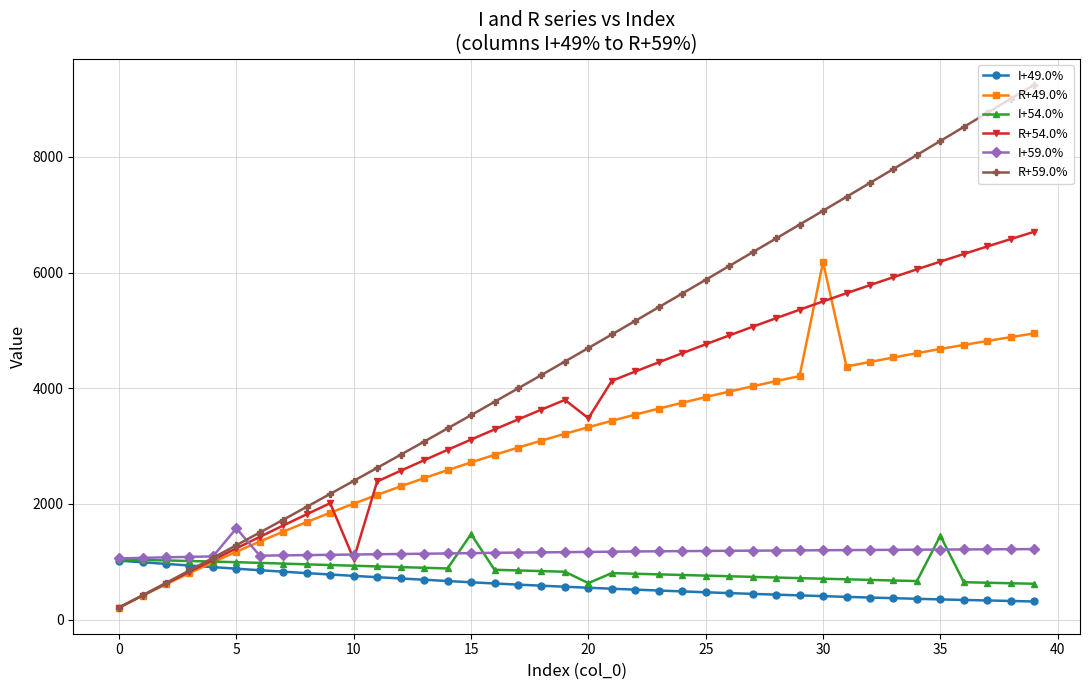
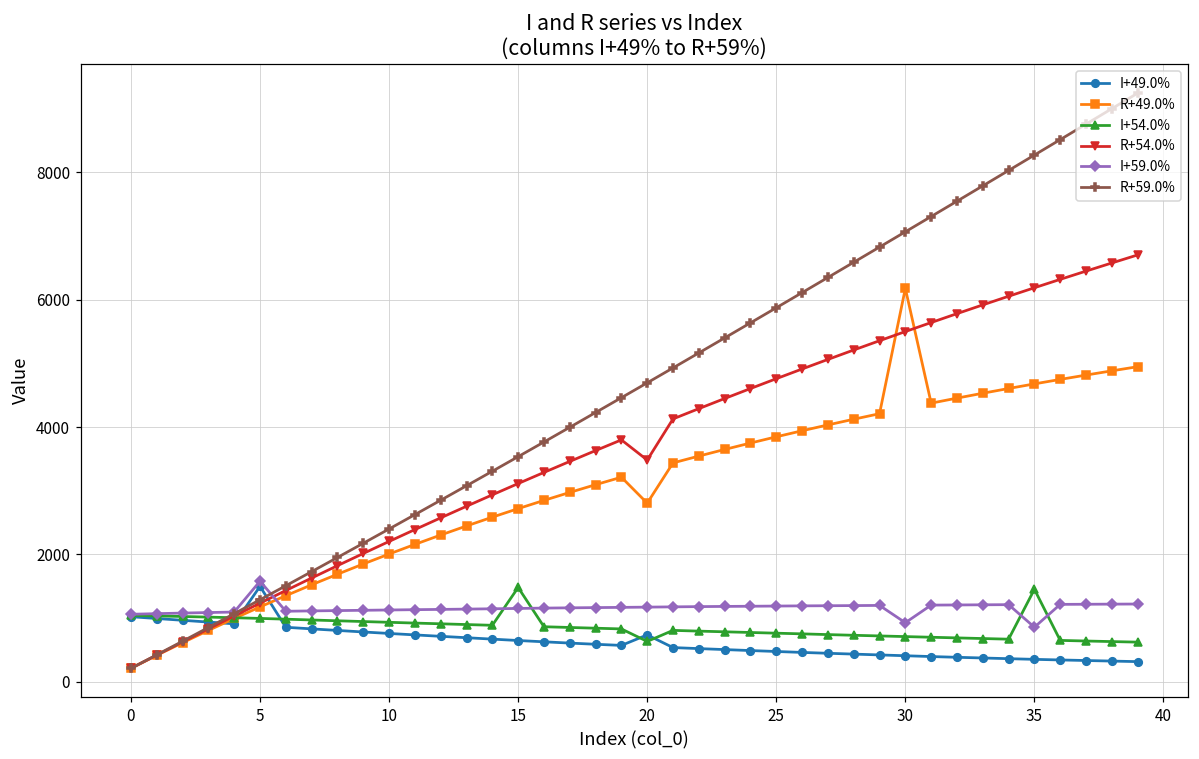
  {
    "I+49.0%": {
-     "5": 900,
+     "5": 1500,
      "10": 800,
      "15": 600,
-     "20": 600,
+     "20": 700,
      "25": 500,
      "30": 400,
      "35": 400
    },
    "R+49.0%": {
      "5": 1200,
      "10": 2000,
      "15": 2700,
-     "20": 3300,
+     "20": 2800,
      "25": 3800,
      "30": 6200,
      "35": 4700
    },
    "I+54.0%": {
      "5": 1000,
      "10": 900,
      "15": 1500,
      "20": 600,
      "25": 800,
      "30": 700,
      "35": 1500
    },
    "R+54.0%": {
      "5": 1200,
-     "10": 1000,
+     "10": 2200,
      "15": 3100,
      "20": 3500,
      "25": 4800,
      "30": 5500,
      "35": 6200
    },
    "I+59.0%": {
      "5": 1600,
      "10": 1100,
      "15": 1200,
      "20": 1200,
      "25": 1200,
-     "30": 1200,
-     "35": 1200
+     "30": 900,
+     "35": 900
    },
    "R+59.0%": {
      "5": 1300,
      "10": 2400,
      "15": 3500,
      "20": 4700,
      "25": 5900,
      "30": 7100,
      "35": 8300
    }
  }
